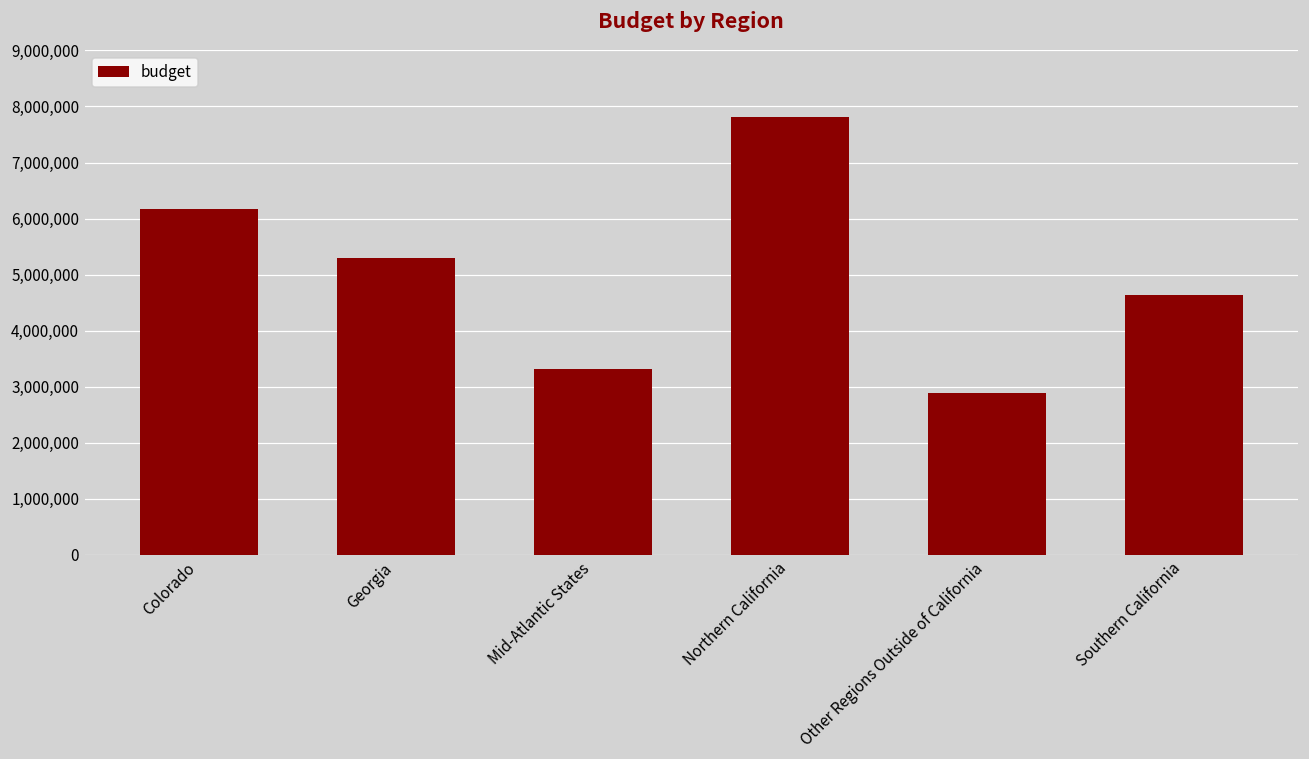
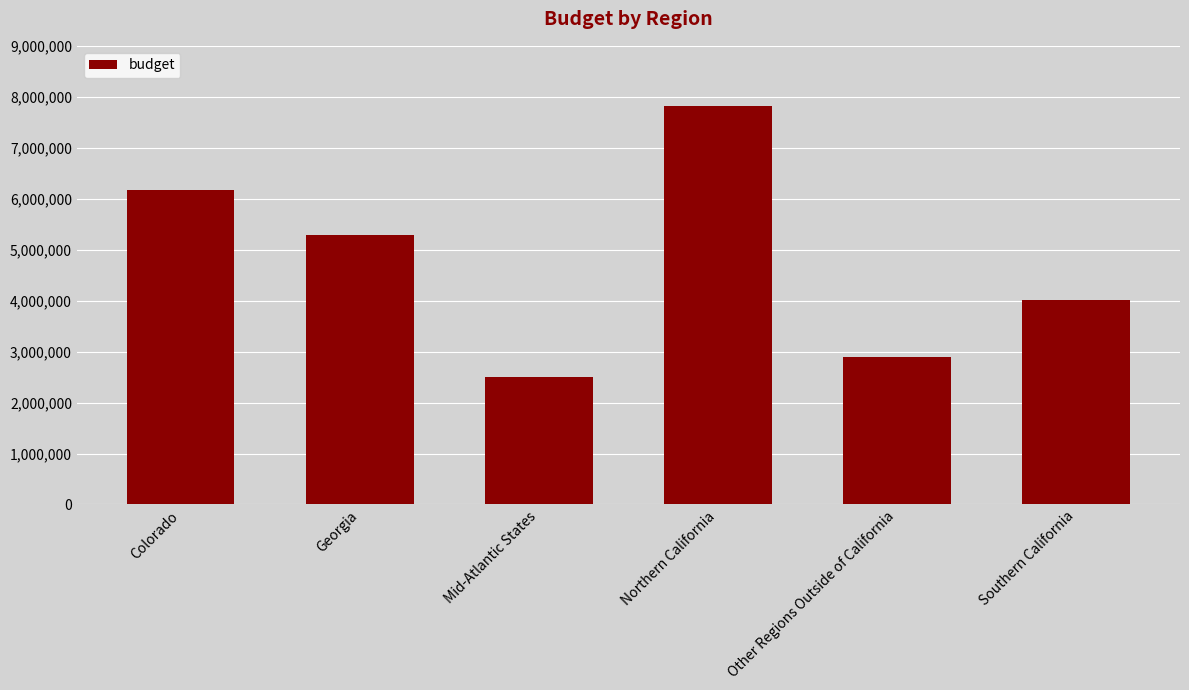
  {
    "Colorado": "6,200,000",
    "Georgia": "5,300,000",
-   "Mid-Atlantic States": "3,300,000",
+   "Mid-Atlantic States": "2,500,000",
    "Northern California": "7,800,000",
    "Other Regions Outside of California": "2,900,000",
-   "Southern California": "4,600,000"
+   "Southern California": "4,000,000"
  }
